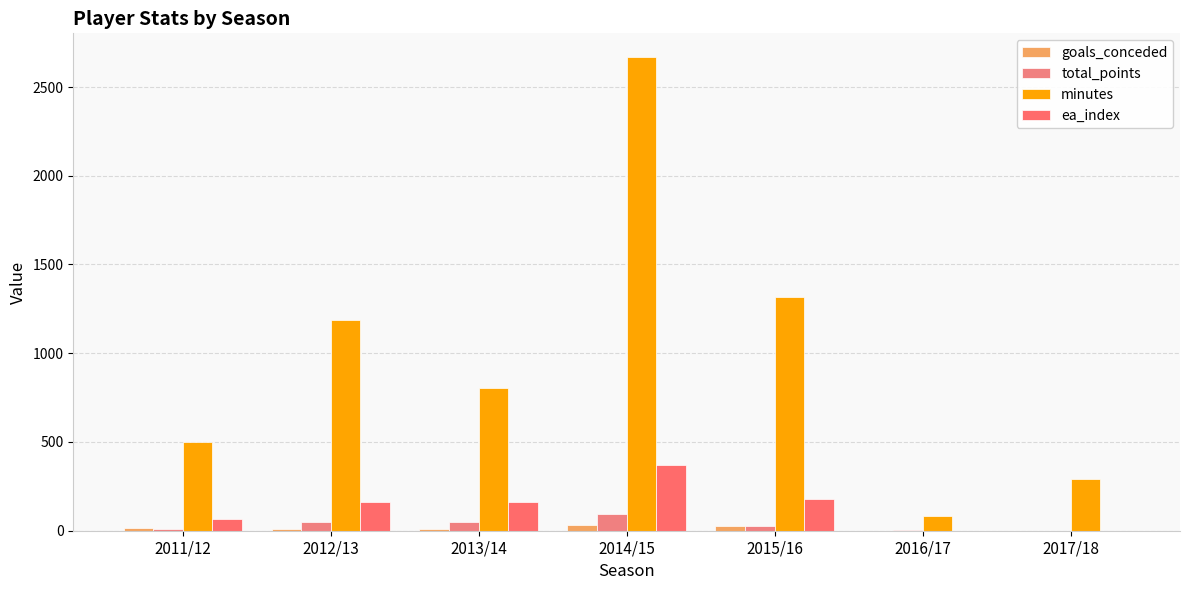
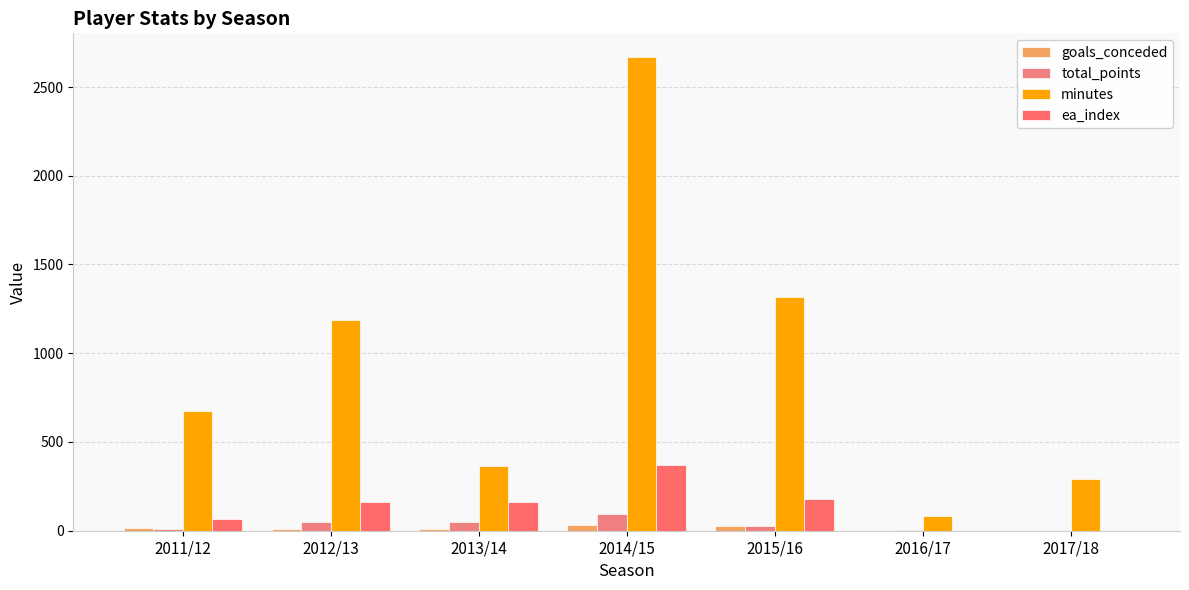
  {
    "minutes": {
-     "2011/12": 500,
+     "2011/12": 680,
      "2012/13": 1190,
-     "2013/14": 800,
+     "2013/14": 360,
      "2014/15": 2670,
      "2015/16": 1320,
      "2016/17": 80,
      "2017/18": 290
    }
  }
